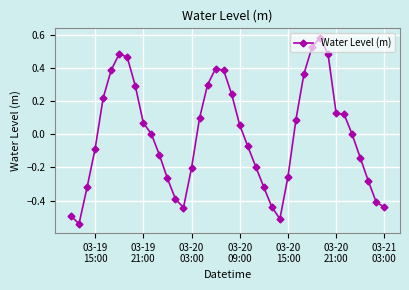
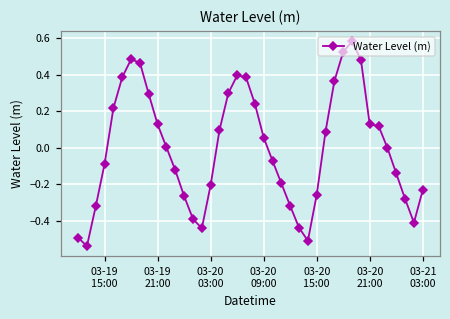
  {
    "03-19 15:00": -0.09,
-   "03-19 21:00": 0.07,
+   "03-19 21:00": 0.13,
    "03-20 03:00": -0.21,
    "03-20 09:00": 0.05,
    "03-20 15:00": -0.26,
    "03-20 21:00": 0.13,
-   "03-21 03:00": -0.44
+   "03-21 03:00": -0.23
  }
